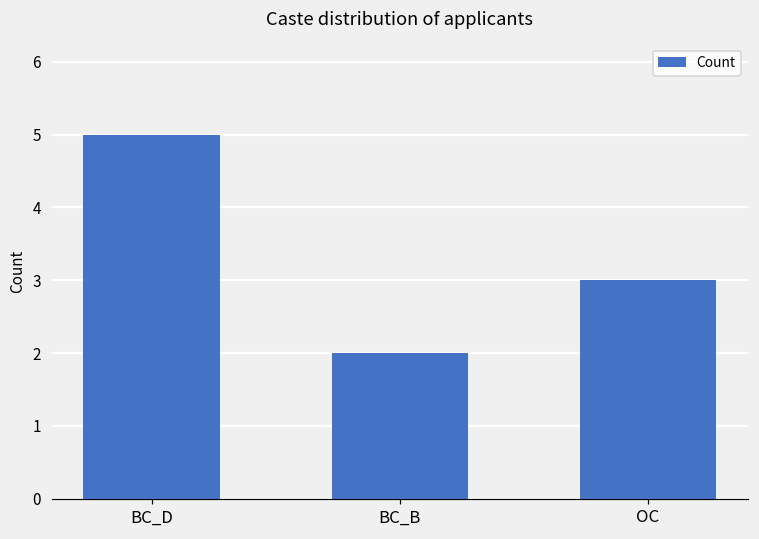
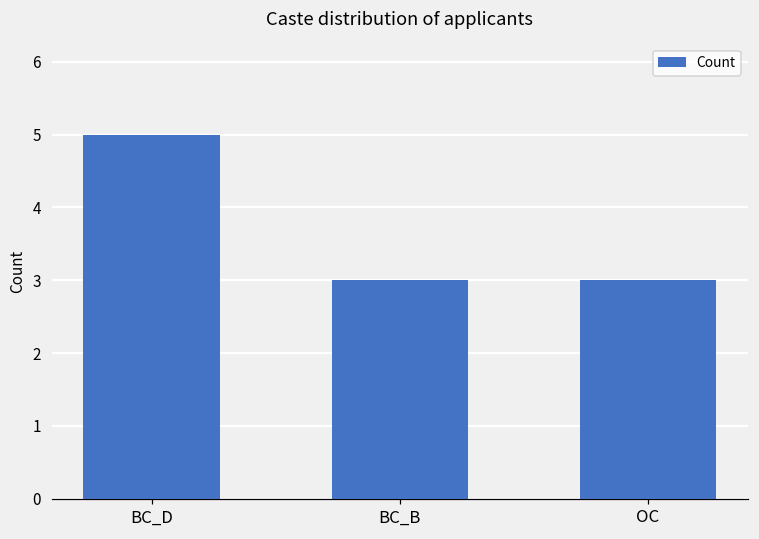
  {
    "BC_D": 5,
-   "BC_B": 2,
+   "BC_B": 3,
    "OC": 3
  }
